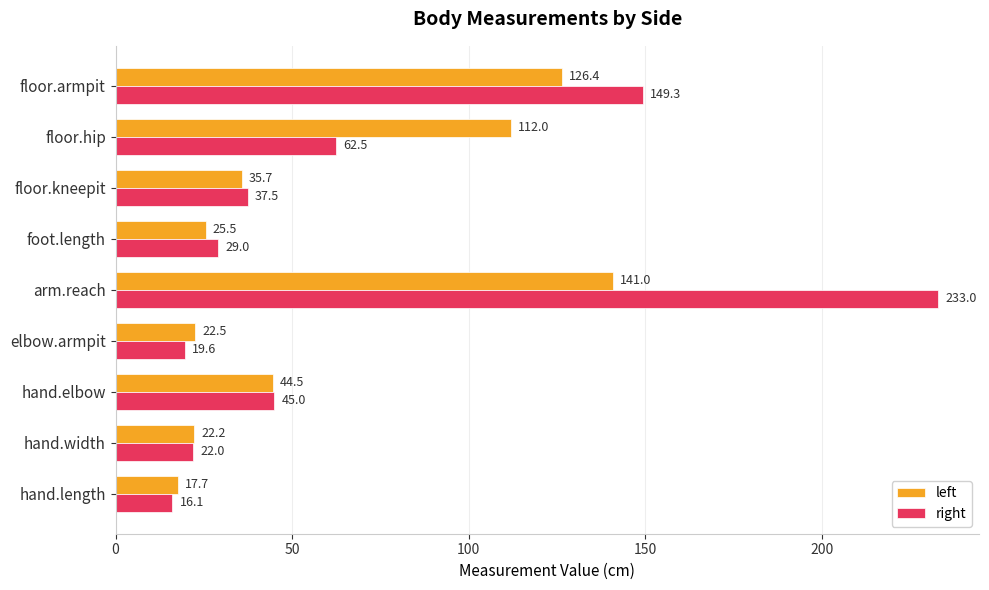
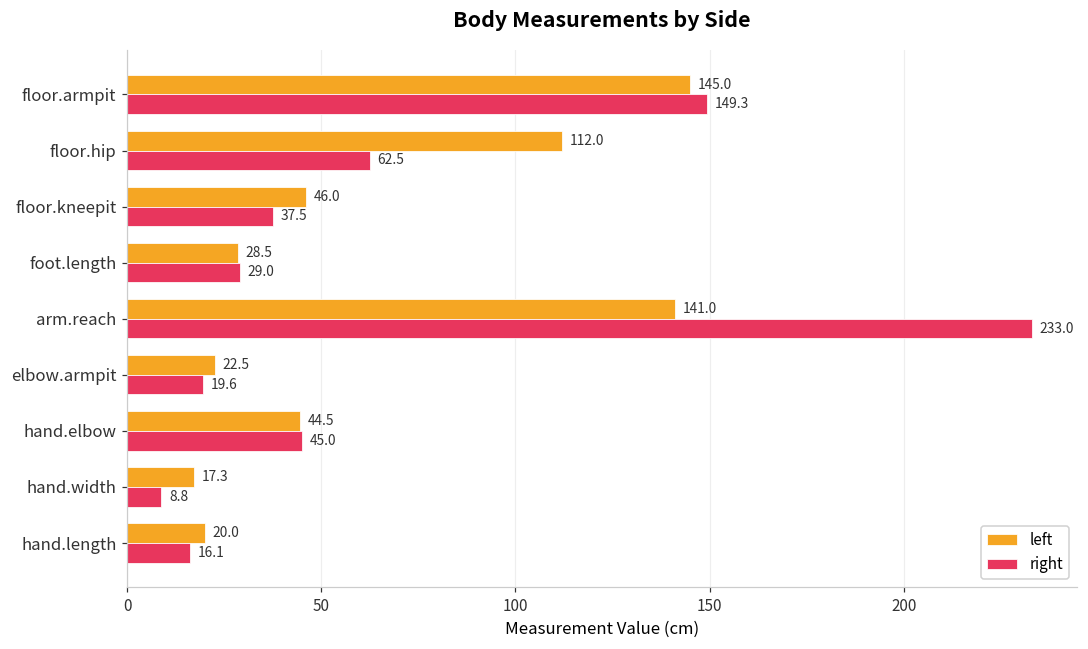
  {
    "left": {
-     "floor.armpit": 126.4,
+     "floor.armpit": 145.0,
      "floor.hip": 112.0,
-     "floor.kneepit": 35.7,
-     "foot.length": 25.5,
+     "floor.kneepit": 46.0,
+     "foot.length": 28.5,
      "arm.reach": 141.0,
      "elbow.armpit": 22.5,
      "hand.elbow": 44.5,
-     "hand.width": 22.2,
-     "hand.length": 17.7
+     "hand.width": 17.3,
+     "hand.length": 20.0
    },
    "right": {
      "floor.armpit": 149.3,
      "floor.hip": 62.5,
      "floor.kneepit": 37.5,
      "foot.length": 29.0,
      "arm.reach": 233.0,
      "elbow.armpit": 19.6,
      "hand.elbow": 45.0,
-     "hand.width": 22.0,
+     "hand.width": 8.8,
      "hand.length": 16.1
    }
  }
